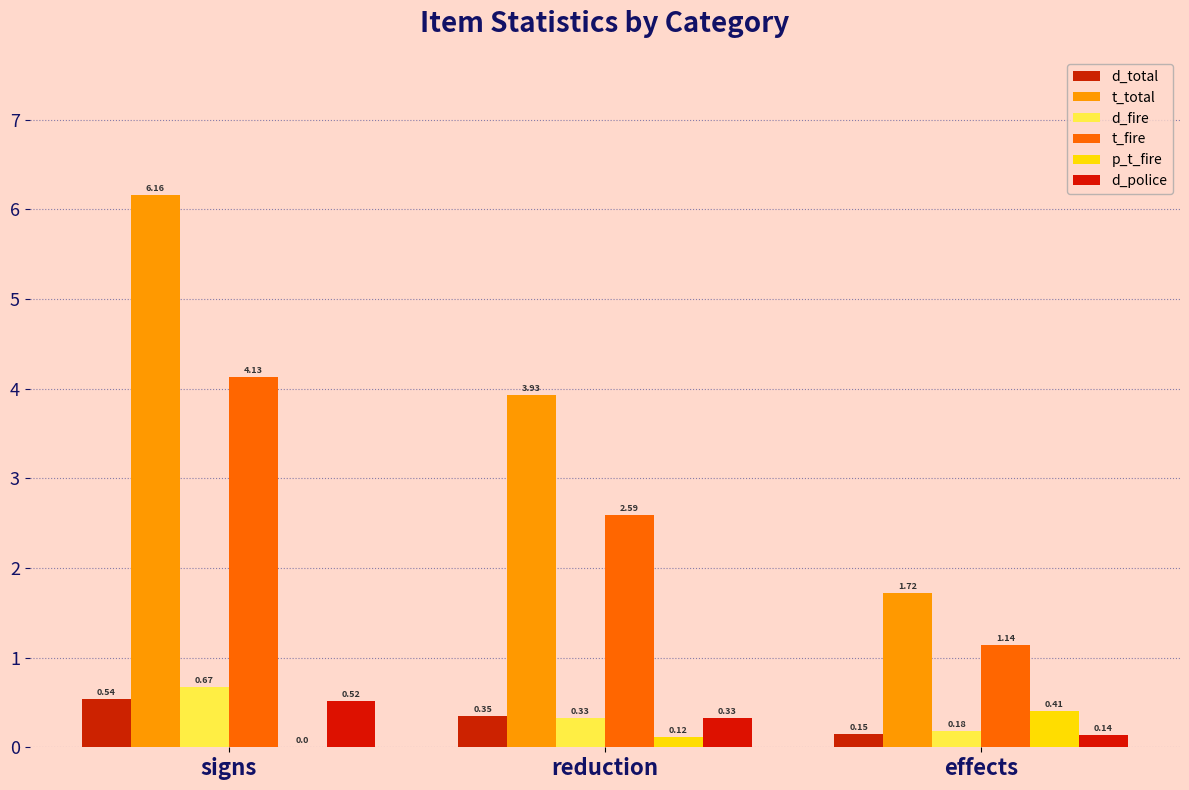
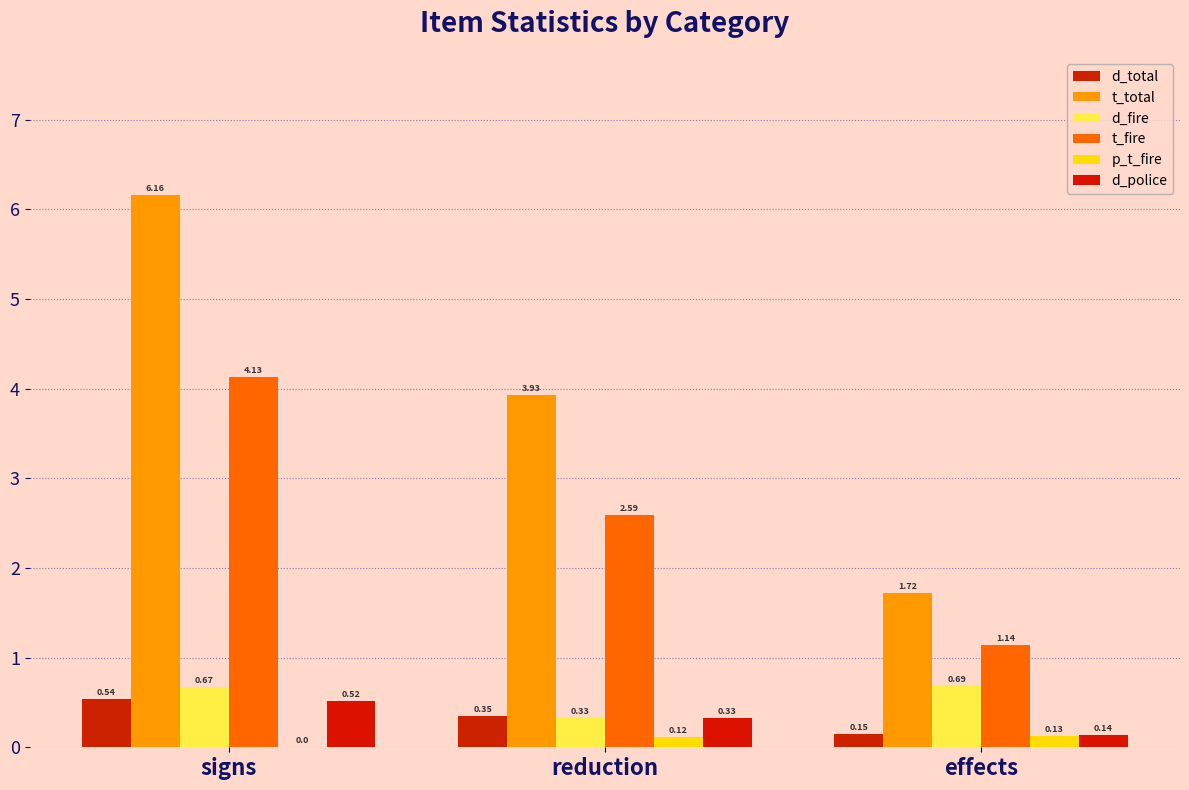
  {
    "d_fire": {
      "signs": 0.67,
      "reduction": 0.33,
-     "effects": 0.18
+     "effects": 0.69
    },
    "p_t_fire": {
      "signs": 0.0,
      "reduction": 0.12,
-     "effects": 0.41
+     "effects": 0.13
    }
  }
